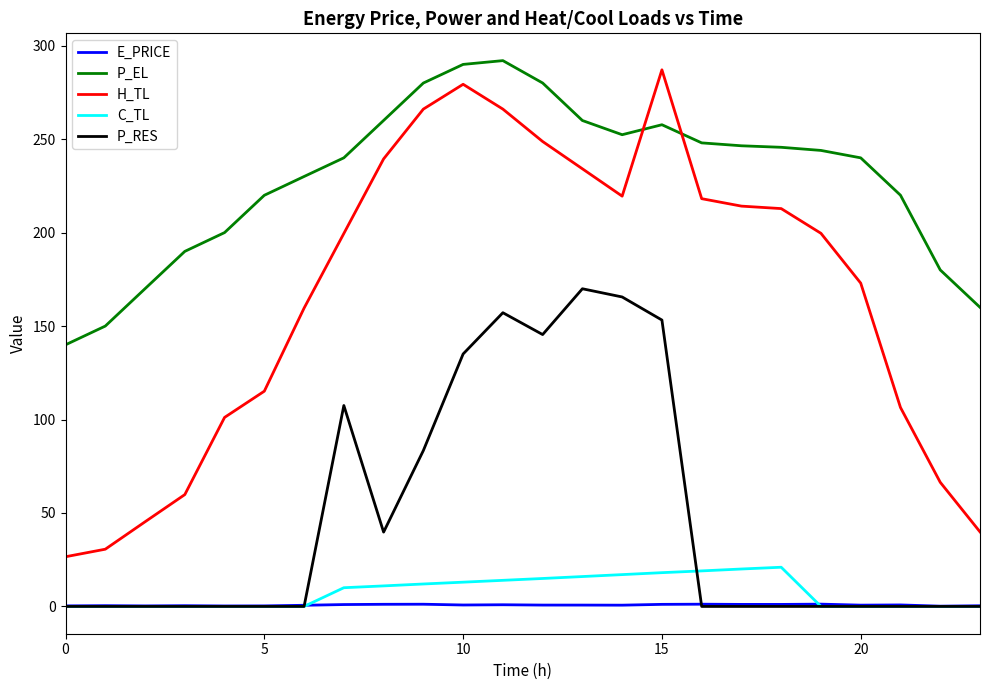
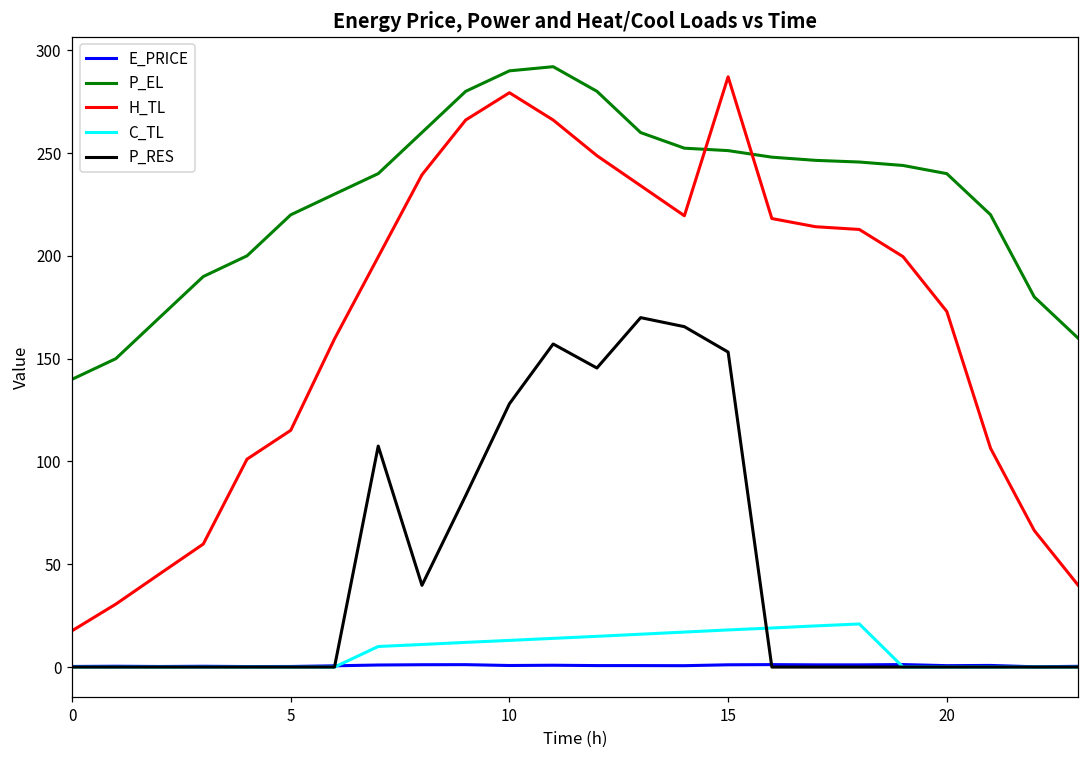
  {
    "E_PRICE": {
      "10": 1,
      "15": 1
    },
    "P_EL": {
      "0": 140,
      "5": 220,
      "10": 290,
-     "15": 258,
+     "15": 251,
      "20": 240
    },
    "H_TL": {
-     "0": 27,
+     "0": 18,
      "5": 115,
      "10": 279,
      "15": 287,
      "20": 173
    },
    "C_TL": {
      "10": 13,
      "15": 18
    },
    "P_RES": {
-     "10": 135,
+     "10": 128,
      "15": 153
    }
  }
